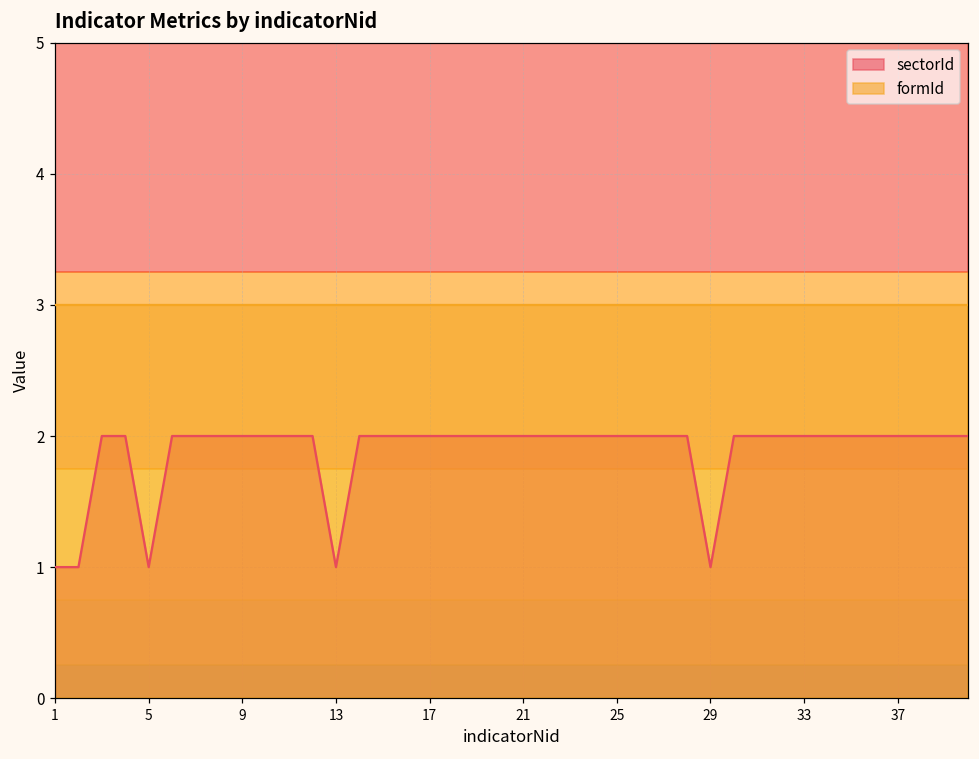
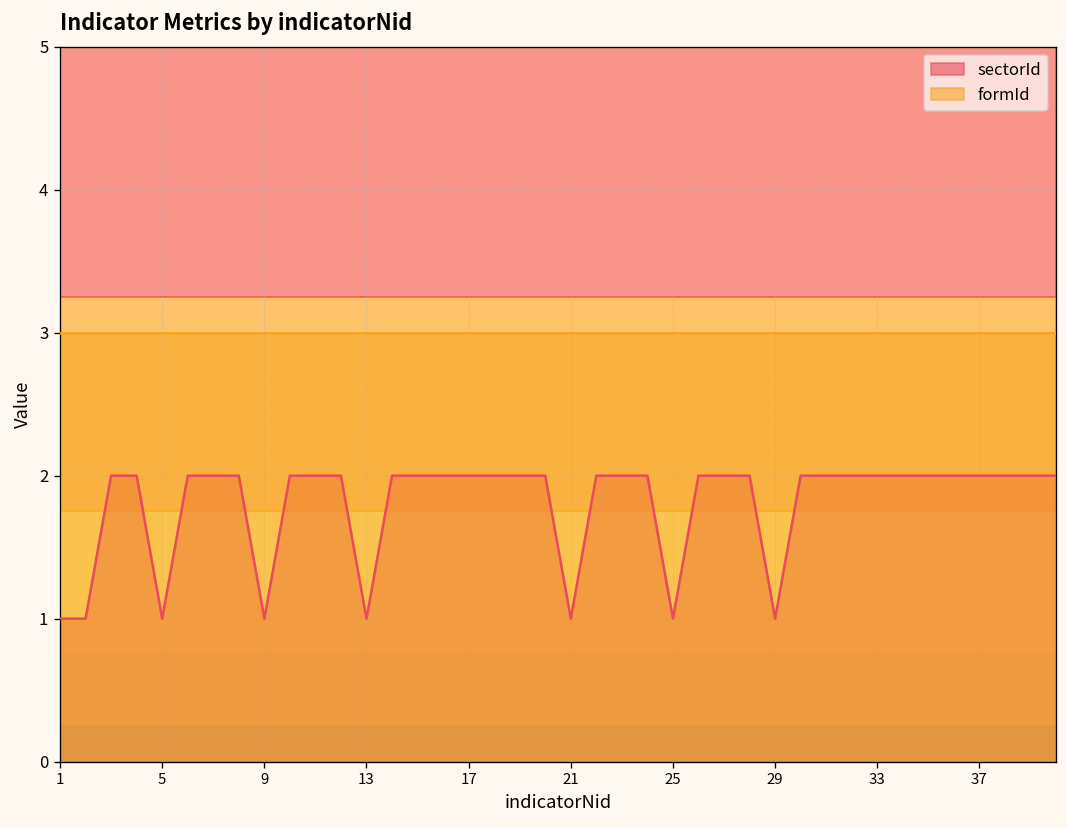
  {
    "sectorId": {
      "1": 1,
      "5": 1,
-     "9": 2,
+     "9": 1,
      "13": 1,
      "17": 2,
-     "21": 2,
-     "25": 2,
+     "21": 1,
+     "25": 1,
      "29": 1,
      "33": 2,
      "37": 2
    },
    "formId": {
      "1": 3,
      "5": 3,
      "9": 3,
      "13": 3,
      "17": 3,
      "21": 3,
      "25": 3,
      "29": 3,
      "33": 3,
      "37": 3
    }
  }
